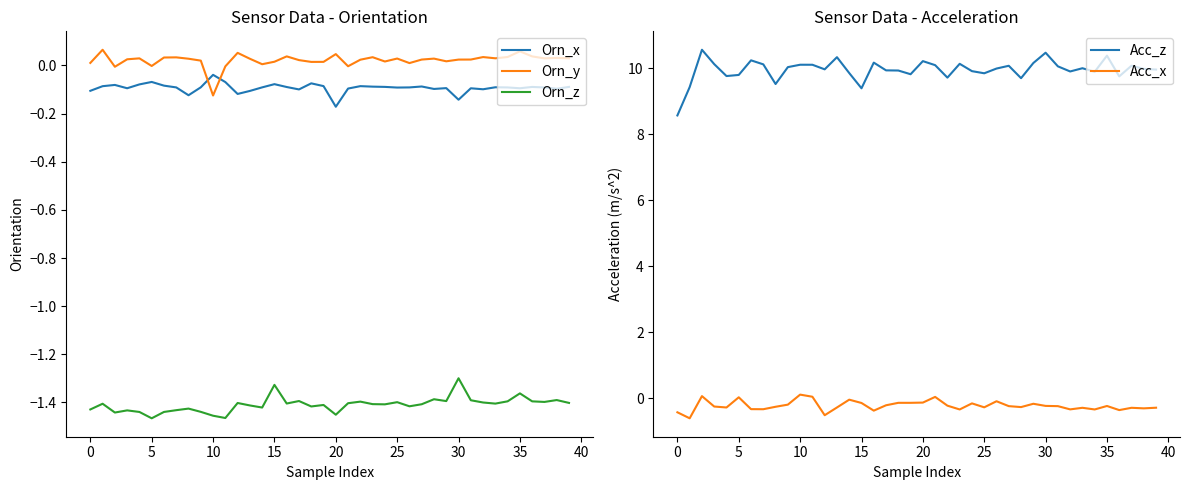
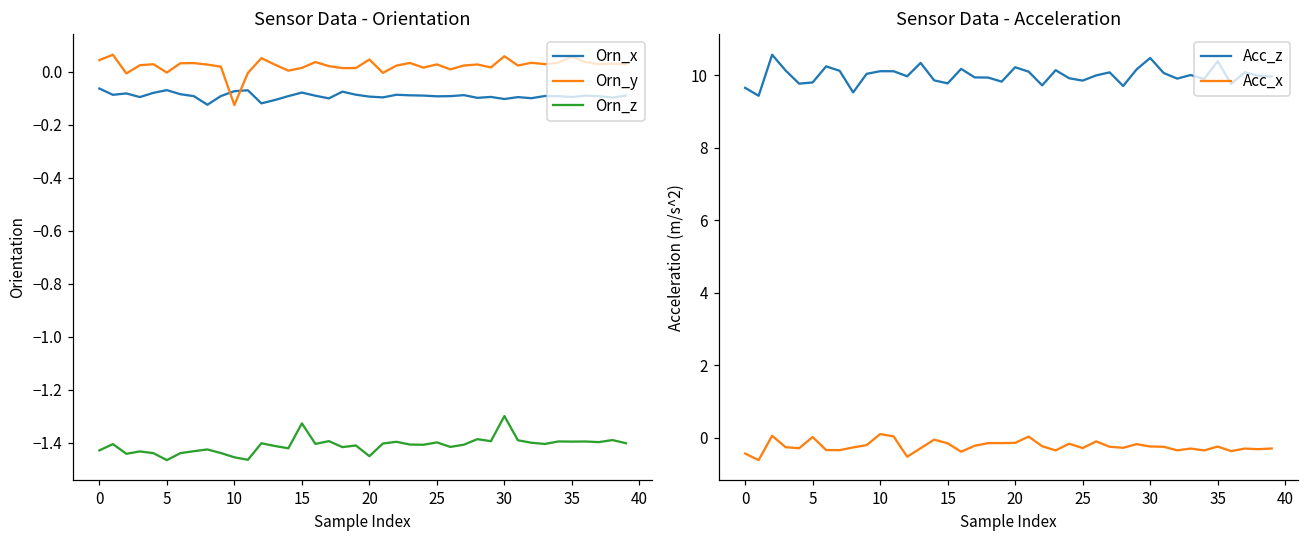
  {
    "Sensor Data - Orientation": {
      "Orn_x": {
-       "0": -0.11,
+       "0": -0.06,
        "5": -0.07,
-       "10": -0.04,
+       "10": -0.07,
        "15": -0.08,
-       "20": -0.17,
+       "20": -0.09,
        "25": -0.09,
-       "30": -0.14
+       "30": -0.10
      },
      "Orn_y": {
-       "0": 0.01,
+       "0": 0.04,
        "5": 0.00,
        "10": -0.12,
        "15": 0.02,
        "20": 0.05,
        "25": 0.03,
-       "30": 0.02
+       "30": 0.06
      },
      "Orn_z": {
        "0": -1.43,
        "5": -1.47,
        "10": -1.46,
        "15": -1.33,
        "20": -1.45,
        "25": -1.40,
        "30": -1.30,
-       "35": -1.36
+       "35": -1.40
      }
    },
    "Sensor Data - Acceleration": {
      "Acc_z": {
-       "0": 8.6,
+       "0": 9.7,
        "5": 9.8,
        "10": 10.1,
-       "15": 9.4,
+       "15": 9.8,
        "20": 10.2,
        "25": 9.9,
        "30": 10.5
      },
      "Acc_x": {
        "0": -0.4,
        "5": 0.0,
        "10": 0.1,
        "15": -0.2,
        "20": -0.1,
        "25": -0.3,
        "30": -0.2,
        "35": -0.2
      }
    }
  }
